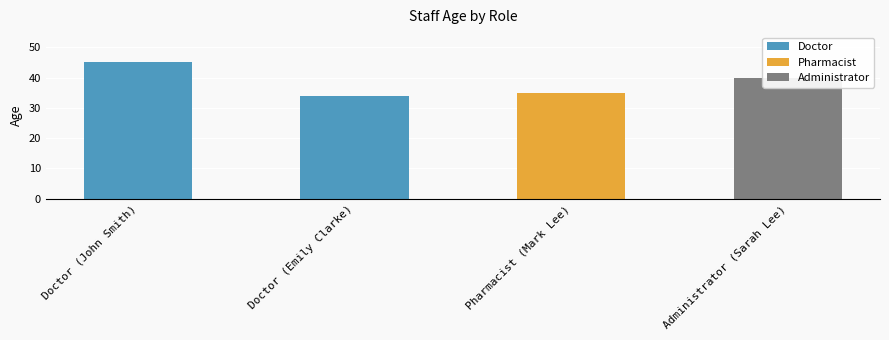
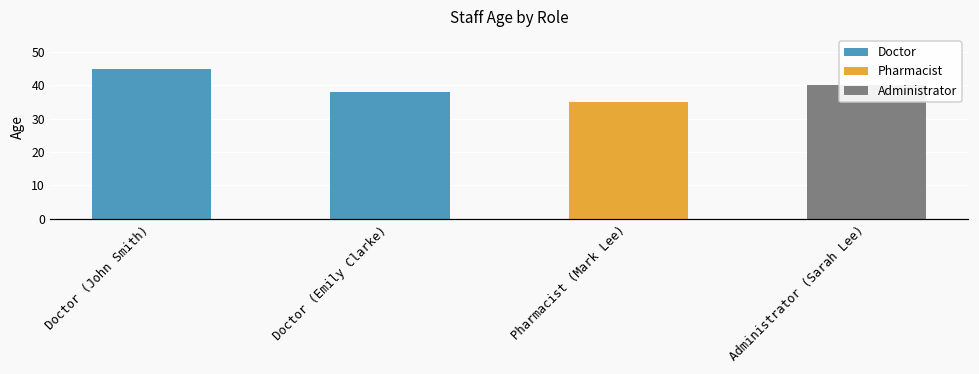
  {
    "Doctor": {
      "Doctor (John Smith)": 45,
-     "Doctor (Emily Clarke)": 34
+     "Doctor (Emily Clarke)": 38
    },
    "Pharmacist": {
      "Pharmacist (Mark Lee)": 35
    }
  }
